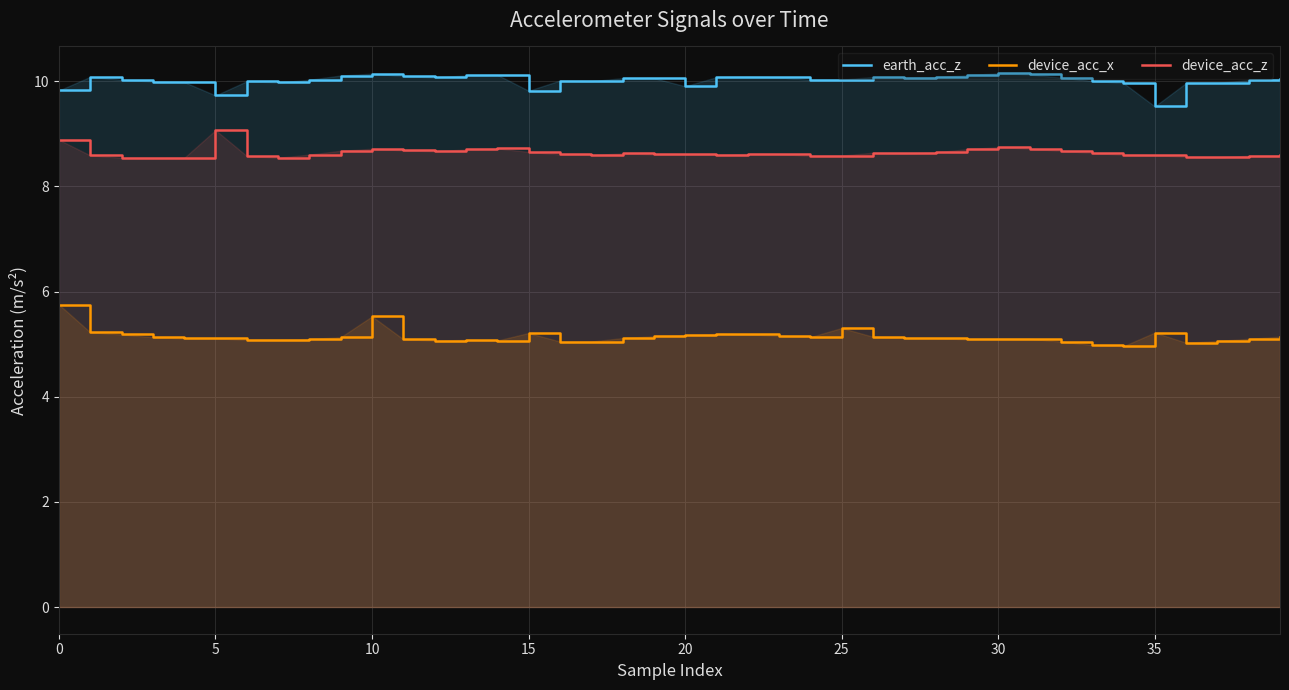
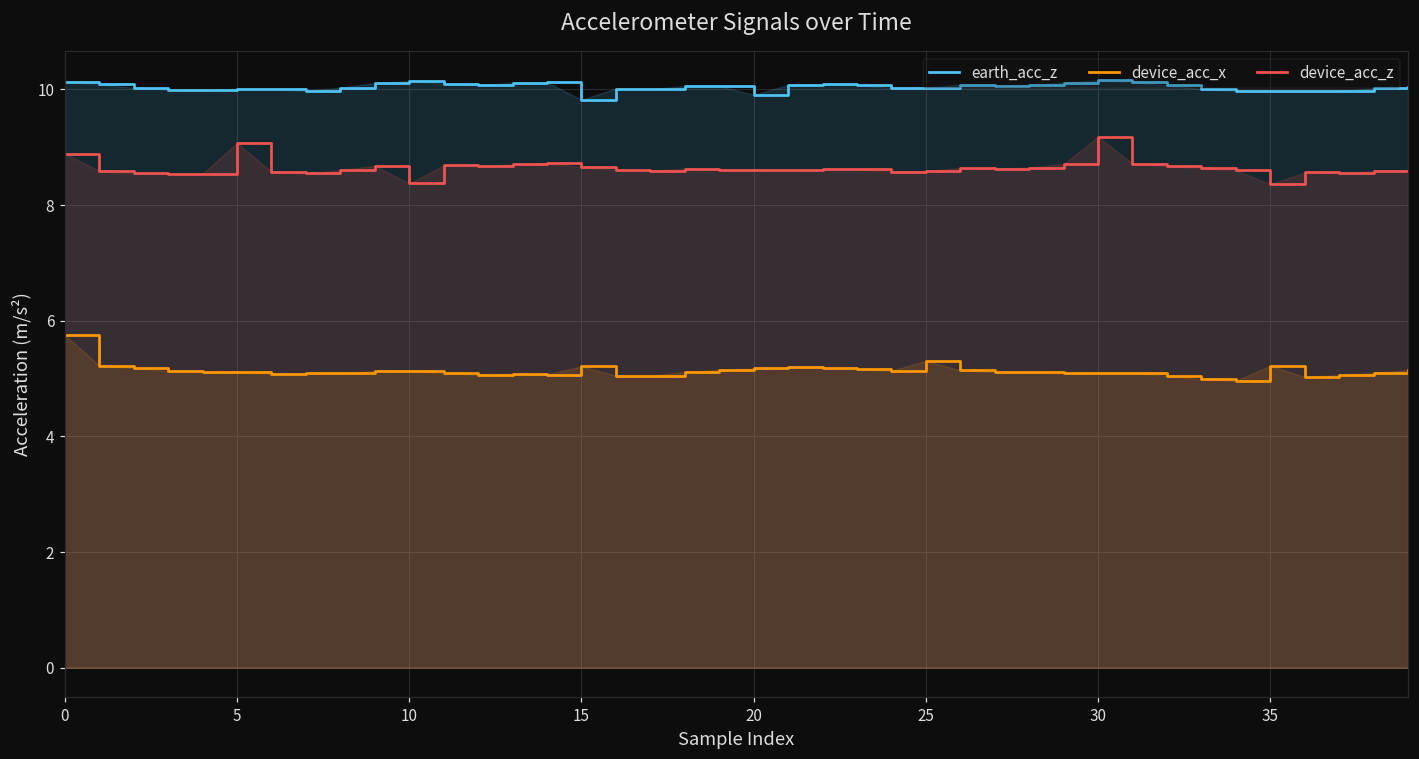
  {
    "earth_acc_z": {
-     "0": 9.8,
-     "5": 9.7,
+     "0": 10.1,
+     "5": 10.0,
      "10": 10.1,
      "15": 9.8,
      "20": 9.9,
      "25": 10.0,
-     "35": 9.5
+     "35": 10.0
    },
    "device_acc_x": {
      "0": 5.8,
      "5": 5.1,
-     "10": 5.5,
+     "10": 5.1,
      "15": 5.2,
      "20": 5.2,
      "25": 5.3,
      "30": 5.1,
      "35": 5.2
    },
    "device_acc_z": {
      "0": 8.9,
      "5": 9.1,
-     "10": 8.7,
+     "10": 8.4,
      "15": 8.7,
      "20": 8.6,
      "25": 8.6,
-     "30": 8.7,
-     "35": 8.6
+     "30": 9.2,
+     "35": 8.4
    }
  }
